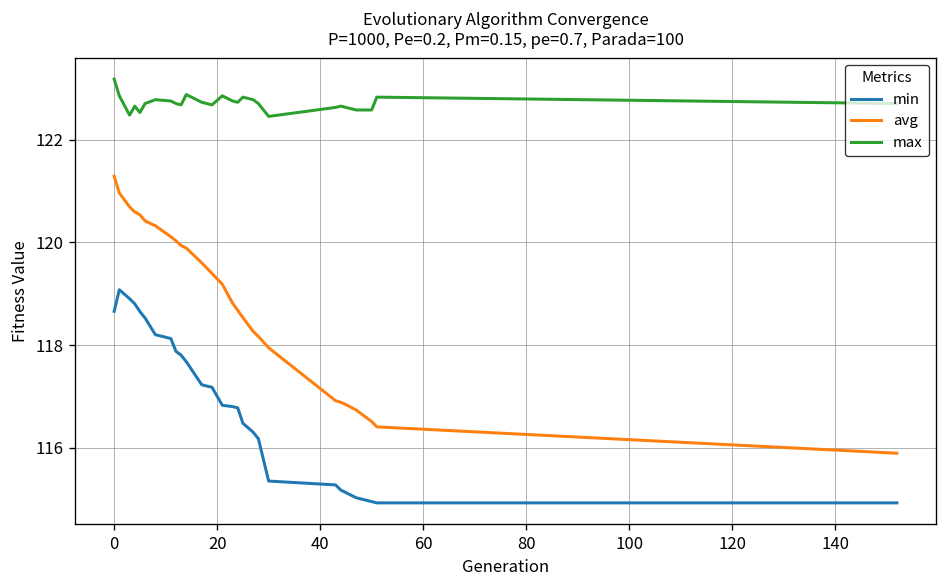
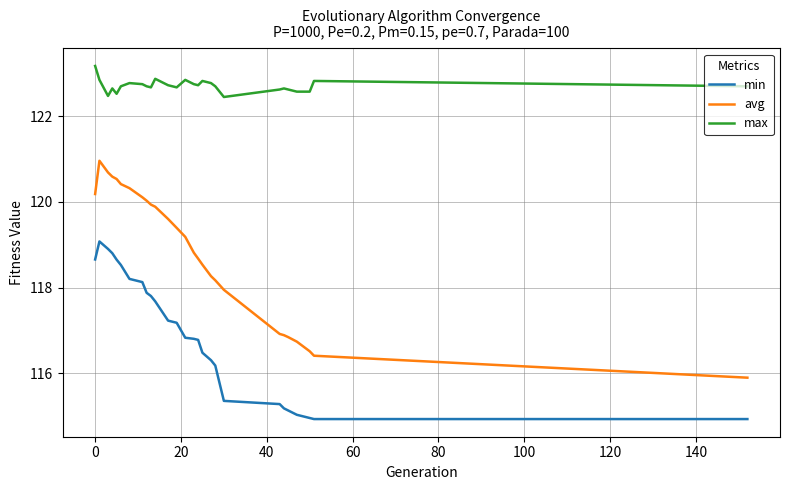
  {
    "min": {
      "0": 118.7
    },
    "avg": {
-     "0": 121.3
+     "0": 120.2
    },
    "max": {
      "0": 123.2
    }
  }
